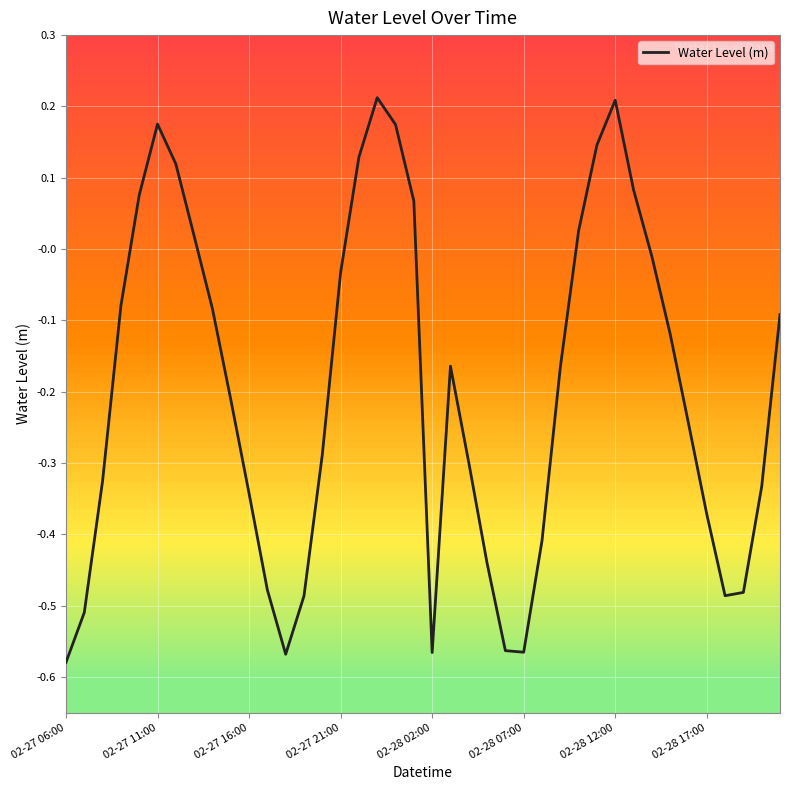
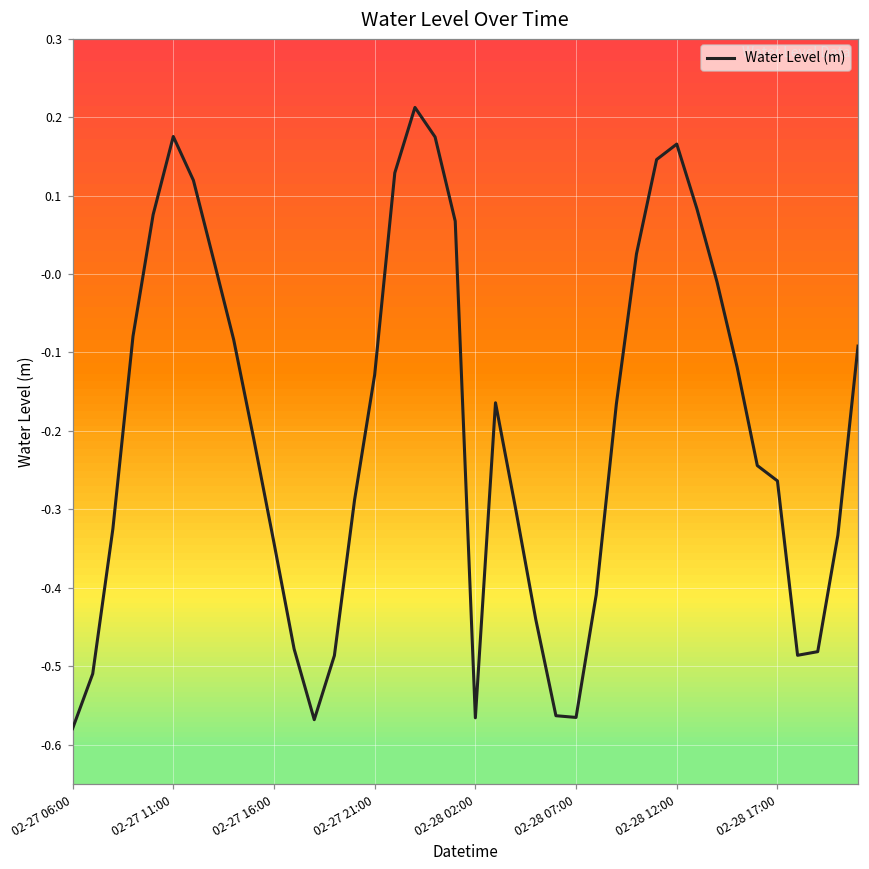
  {
    "02-27 06:00": -0.58,
    "02-27 11:00": 0.18,
    "02-27 16:00": -0.34,
-   "02-27 21:00": -0.03,
+   "02-27 21:00": -0.13,
    "02-28 02:00": -0.57,
    "02-28 07:00": -0.57,
-   "02-28 12:00": 0.21,
-   "02-28 17:00": -0.37
+   "02-28 12:00": 0.17,
+   "02-28 17:00": -0.26
  }
